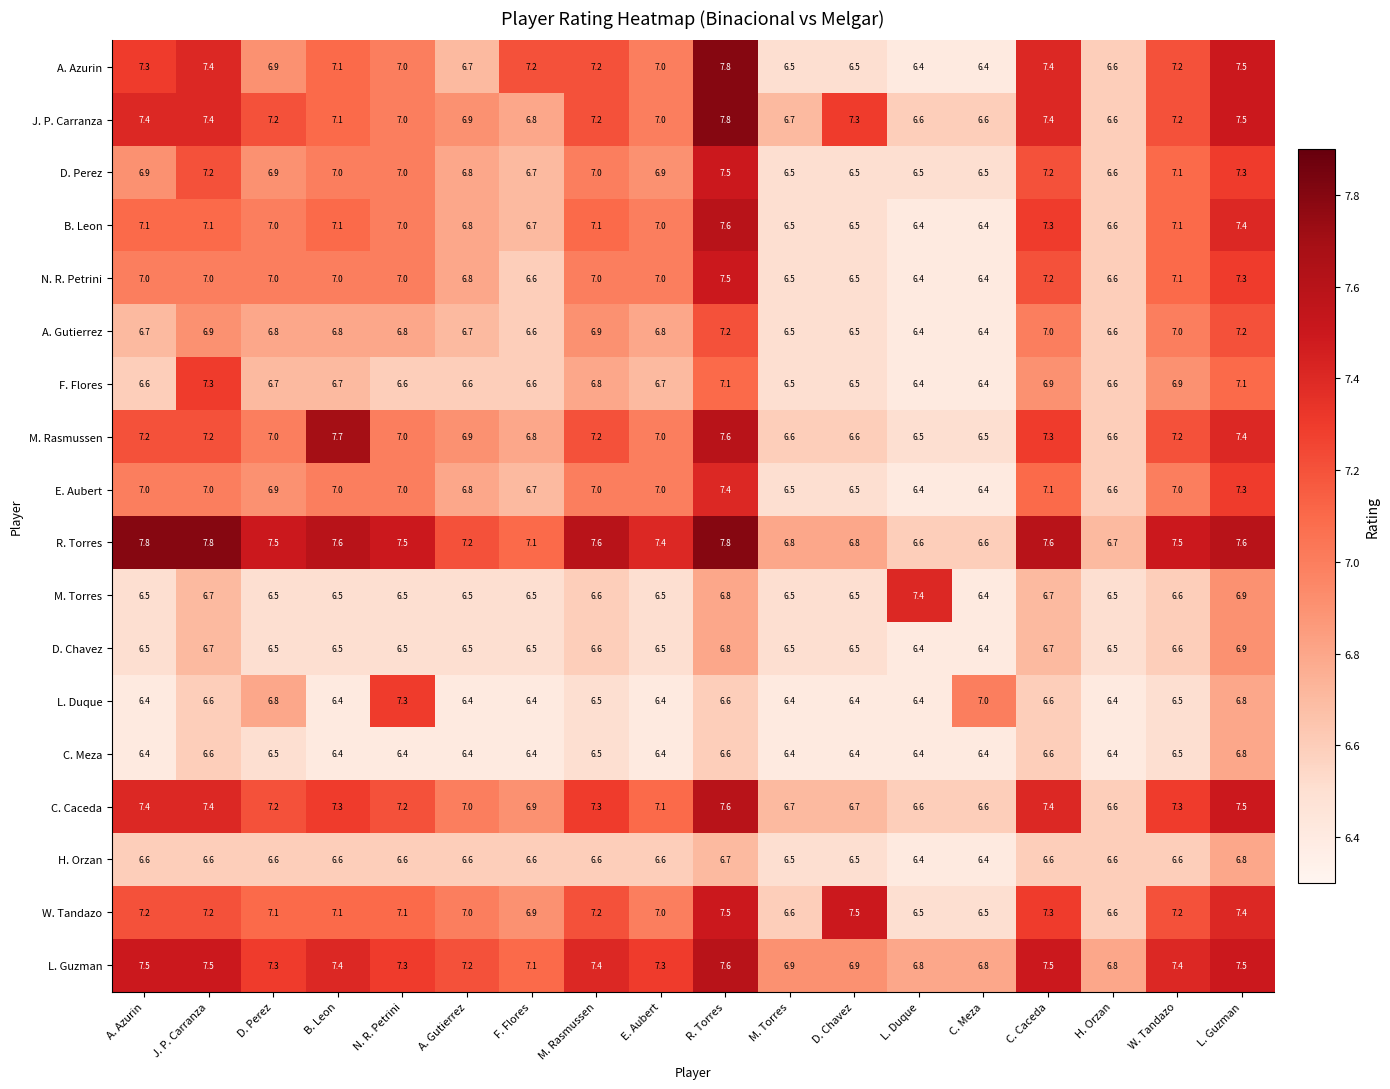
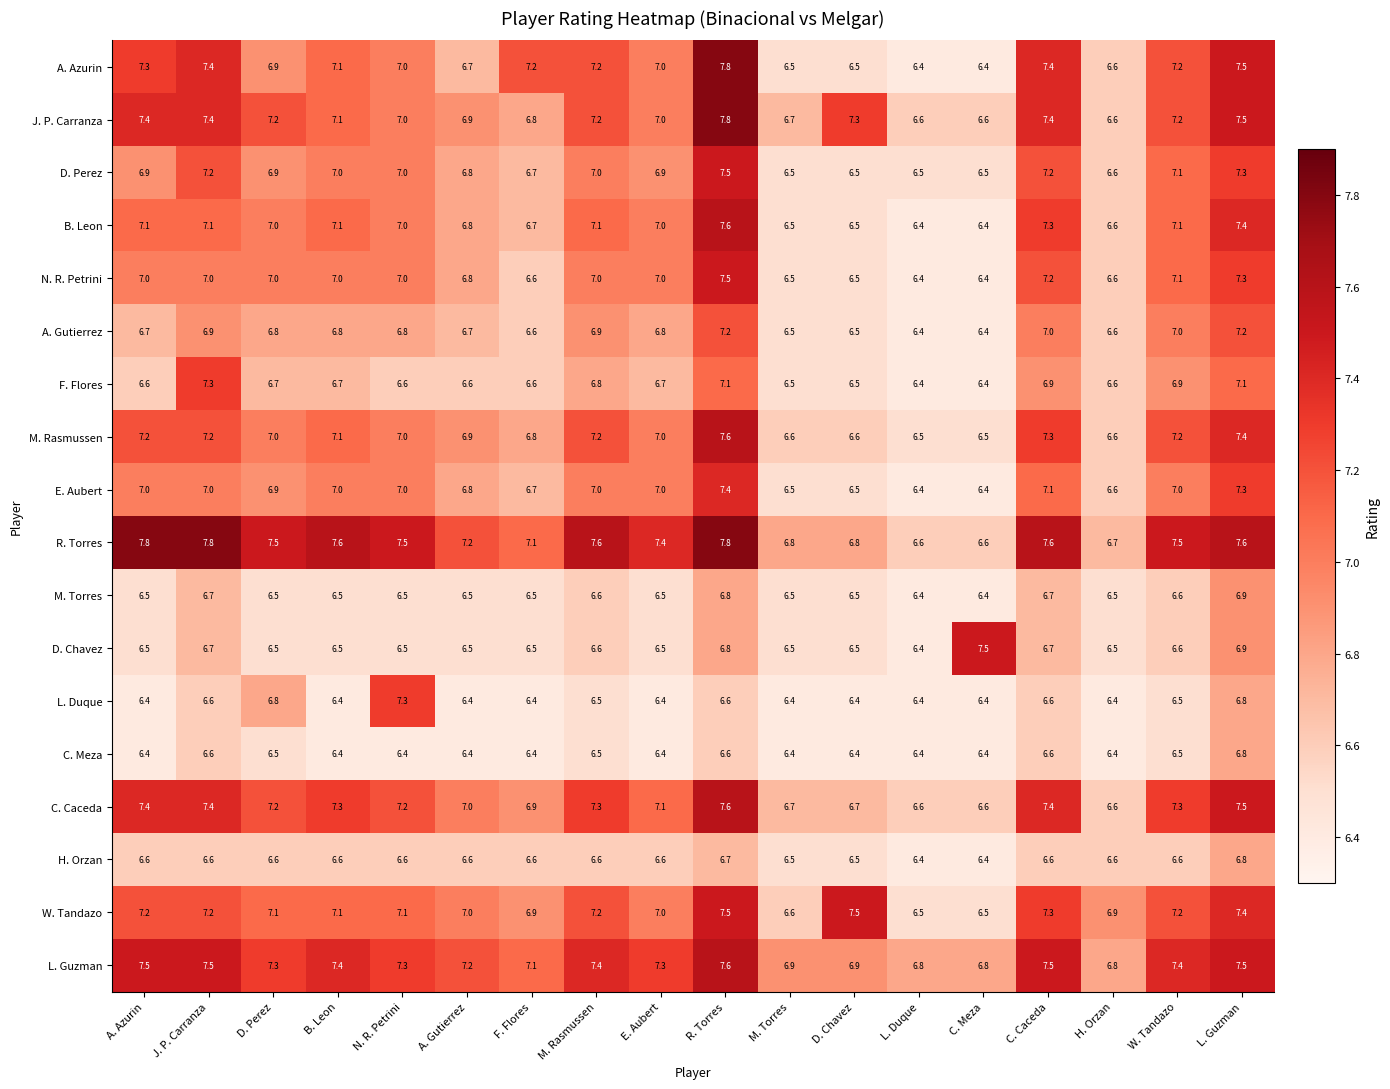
  {
    "M. Rasmussen": {
      "A. Azurin": 7.2,
      "J. P. Carranza": 7.2,
      "D. Perez": 7.0,
-     "B. Leon": 7.7,
+     "B. Leon": 7.1,
      "N. R. Petrini": 7.0,
      "A. Gutierrez": 6.9,
      "F. Flores": 6.8,
      "M. Rasmussen": 7.2,
      "E. Aubert": 7.0,
      "R. Torres": 7.6,
      "M. Torres": 6.6,
      "D. Chavez": 6.6,
      "L. Duque": 6.5,
      "C. Meza": 6.5,
      "C. Caceda": 7.3,
      "H. Orzan": 6.6,
      "W. Tandazo": 7.2,
      "L. Guzman": 7.4
    },
    "M. Torres": {
      "A. Azurin": 6.5,
      "J. P. Carranza": 6.7,
      "D. Perez": 6.5,
      "B. Leon": 6.5,
      "N. R. Petrini": 6.5,
      "A. Gutierrez": 6.5,
      "F. Flores": 6.5,
      "M. Rasmussen": 6.6,
      "E. Aubert": 6.5,
      "R. Torres": 6.8,
      "M. Torres": 6.5,
      "D. Chavez": 6.5,
-     "L. Duque": 7.4,
+     "L. Duque": 6.4,
      "C. Meza": 6.4,
      "C. Caceda": 6.7,
      "H. Orzan": 6.5,
      "W. Tandazo": 6.6,
      "L. Guzman": 6.9
    },
    "D. Chavez": {
      "A. Azurin": 6.5,
      "J. P. Carranza": 6.7,
      "D. Perez": 6.5,
      "B. Leon": 6.5,
      "N. R. Petrini": 6.5,
      "A. Gutierrez": 6.5,
      "F. Flores": 6.5,
      "M. Rasmussen": 6.6,
      "E. Aubert": 6.5,
      "R. Torres": 6.8,
      "M. Torres": 6.5,
      "D. Chavez": 6.5,
      "L. Duque": 6.4,
-     "C. Meza": 6.4,
+     "C. Meza": 7.5,
      "C. Caceda": 6.7,
      "H. Orzan": 6.5,
      "W. Tandazo": 6.6,
      "L. Guzman": 6.9
    },
    "L. Duque": {
      "A. Azurin": 6.4,
      "J. P. Carranza": 6.6,
      "D. Perez": 6.8,
      "B. Leon": 6.4,
      "N. R. Petrini": 7.3,
      "A. Gutierrez": 6.4,
      "F. Flores": 6.4,
      "M. Rasmussen": 6.5,
      "E. Aubert": 6.4,
      "R. Torres": 6.6,
      "M. Torres": 6.4,
      "D. Chavez": 6.4,
      "L. Duque": 6.4,
-     "C. Meza": 7.0,
+     "C. Meza": 6.4,
      "C. Caceda": 6.6,
      "H. Orzan": 6.4,
      "W. Tandazo": 6.5,
      "L. Guzman": 6.8
    },
    "W. Tandazo": {
      "A. Azurin": 7.2,
      "J. P. Carranza": 7.2,
      "D. Perez": 7.1,
      "B. Leon": 7.1,
      "N. R. Petrini": 7.1,
      "A. Gutierrez": 7.0,
      "F. Flores": 6.9,
      "M. Rasmussen": 7.2,
      "E. Aubert": 7.0,
      "R. Torres": 7.5,
      "M. Torres": 6.6,
      "D. Chavez": 7.5,
      "L. Duque": 6.5,
      "C. Meza": 6.5,
      "C. Caceda": 7.3,
-     "H. Orzan": 6.6,
+     "H. Orzan": 6.9,
      "W. Tandazo": 7.2,
      "L. Guzman": 7.4
    }
  }
